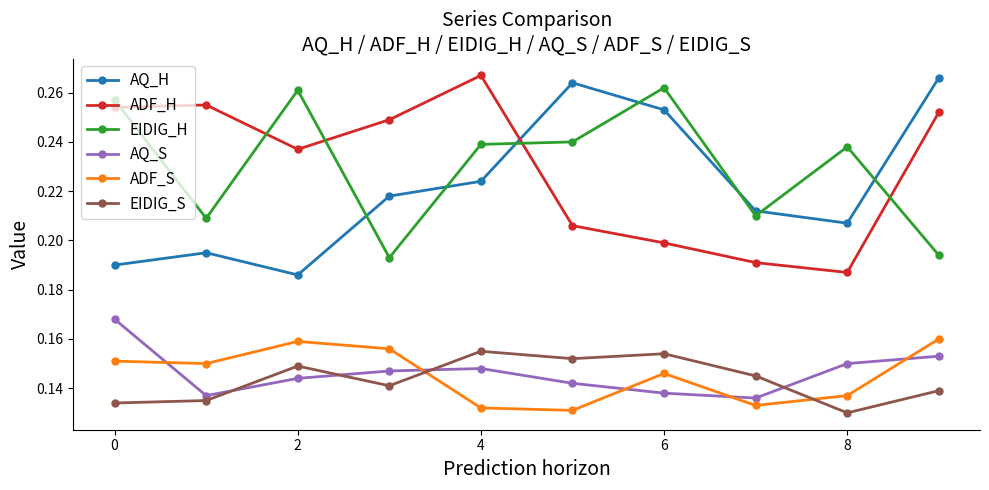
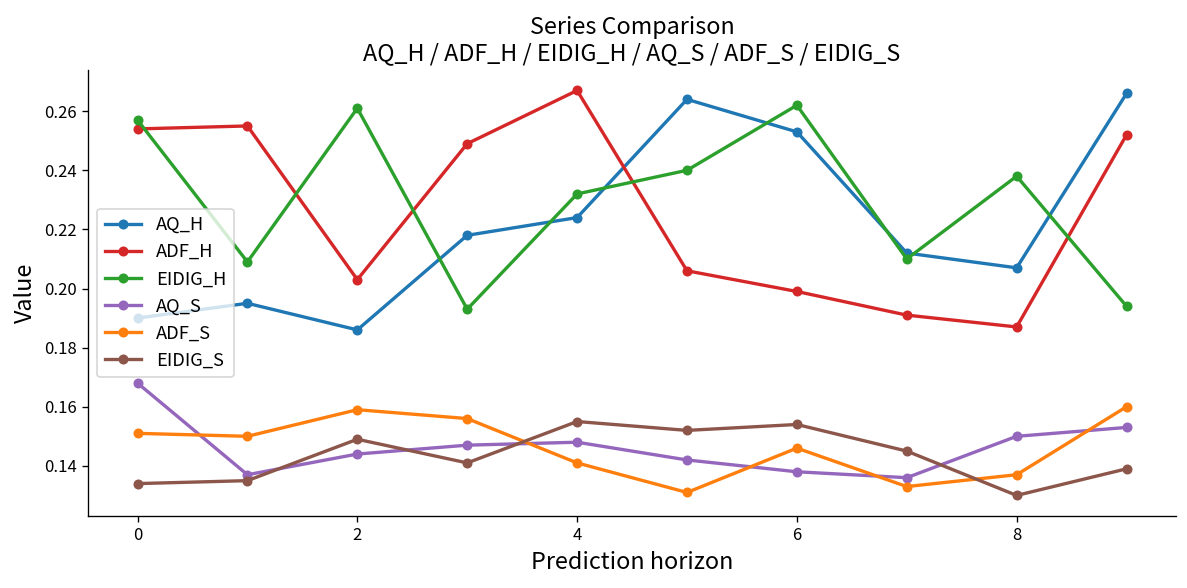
  {
    "AQ_H": {
      "0": 0.190,
      "2": 0.186,
      "4": 0.224,
      "6": 0.253,
      "8": 0.207
    },
    "ADF_H": {
-     "2": 0.237,
+     "2": 0.203,
      "4": 0.267,
      "6": 0.199,
      "8": 0.187
    },
    "EIDIG_H": {
      "2": 0.261,
-     "4": 0.239,
+     "4": 0.232,
      "6": 0.262,
      "8": 0.238
    },
    "AQ_S": {
      "0": 0.168,
      "2": 0.144,
      "4": 0.148,
      "6": 0.138,
      "8": 0.150
    },
    "ADF_S": {
      "0": 0.151,
      "2": 0.159,
-     "4": 0.132,
+     "4": 0.141,
      "6": 0.146,
      "8": 0.137
    },
    "EIDIG_S": {
      "0": 0.134,
      "2": 0.149,
      "4": 0.155,
      "6": 0.154,
      "8": 0.130
    }
  }
